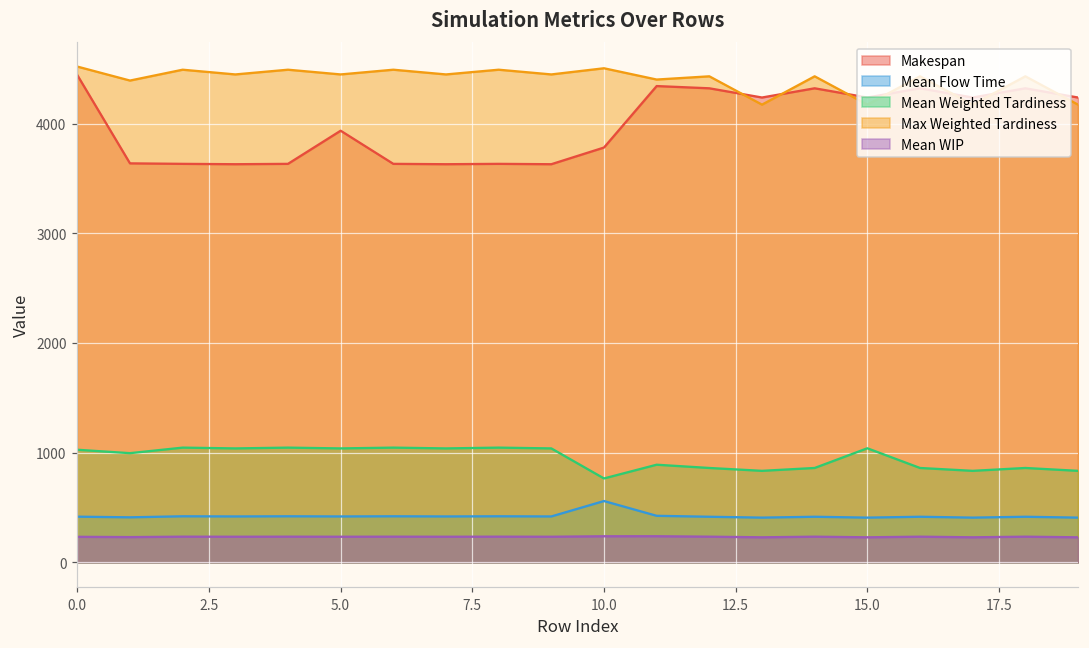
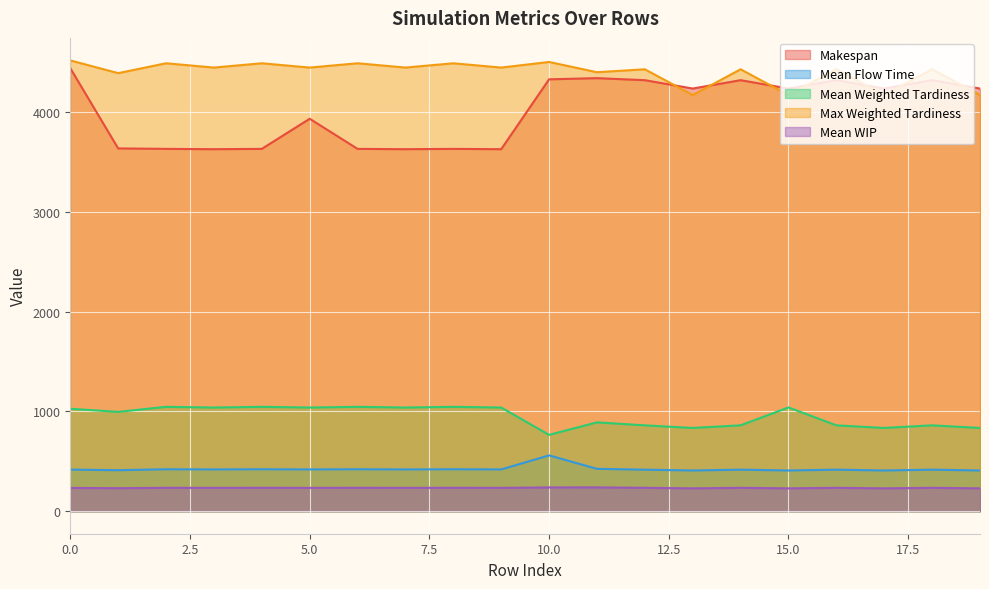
  {
    "Makespan": {
      "0.0": 4400,
      "5.0": 3900,
-     "10.0": 3800
+     "10.0": 4300
    },
    "Mean Flow Time": {
      "0.0": 400,
      "5.0": 400,
      "10.0": 600,
      "15.0": 400
    },
    "Mean Weighted Tardiness": {
      "0.0": 1000,
      "5.0": 1000,
      "10.0": 800,
      "15.0": 1000
    },
    "Max Weighted Tardiness": {
      "0.0": 4500,
      "5.0": 4400,
      "10.0": 4500
    },
    "Mean WIP": {
      "0.0": 200,
      "5.0": 200,
      "10.0": 200,
      "15.0": 200
    }
  }
